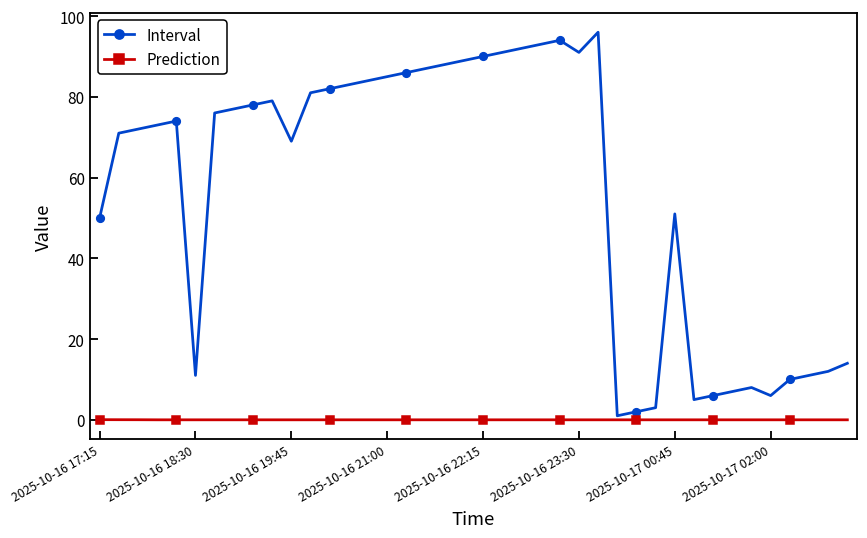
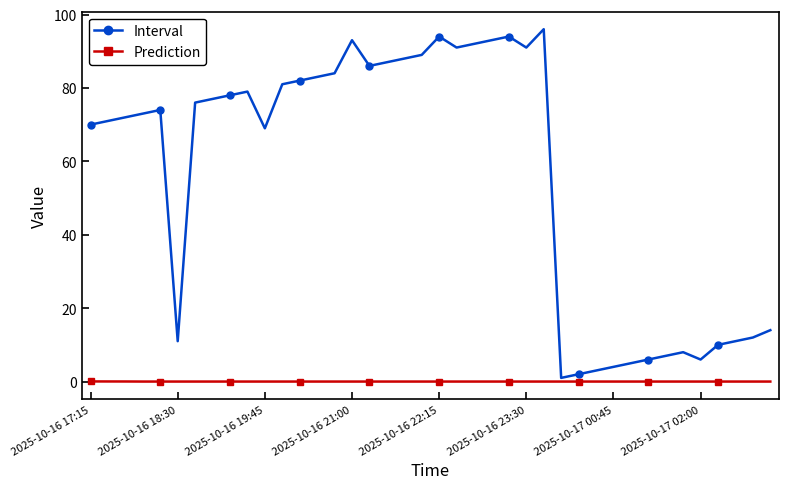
  {
    "Interval": {
-     "2025-10-16 17:15": 50,
+     "2025-10-16 17:15": 70,
      "2025-10-16 18:30": 11,
      "2025-10-16 19:45": 69,
-     "2025-10-16 21:00": 85,
-     "2025-10-16 22:15": 90,
+     "2025-10-16 21:00": 93,
+     "2025-10-16 22:15": 94,
      "2025-10-16 23:30": 91,
-     "2025-10-17 00:45": 51,
+     "2025-10-17 00:45": 4,
      "2025-10-17 02:00": 6
    },
    "Prediction": {
      "2025-10-16 17:15": 0,
      "2025-10-16 18:30": 0,
      "2025-10-16 19:45": 0,
      "2025-10-16 21:00": 0,
      "2025-10-16 22:15": 0,
      "2025-10-16 23:30": 0,
      "2025-10-17 00:45": 0,
      "2025-10-17 02:00": 0
    }
  }
